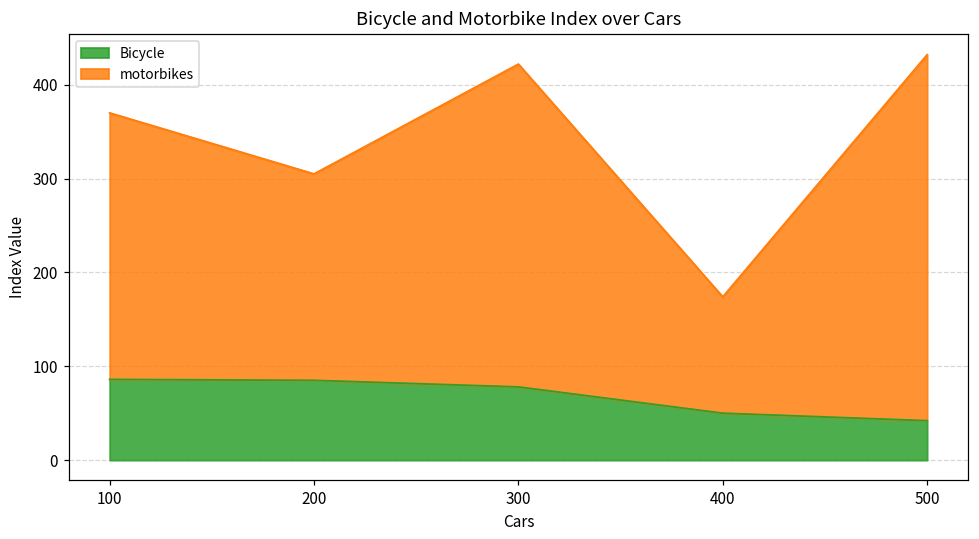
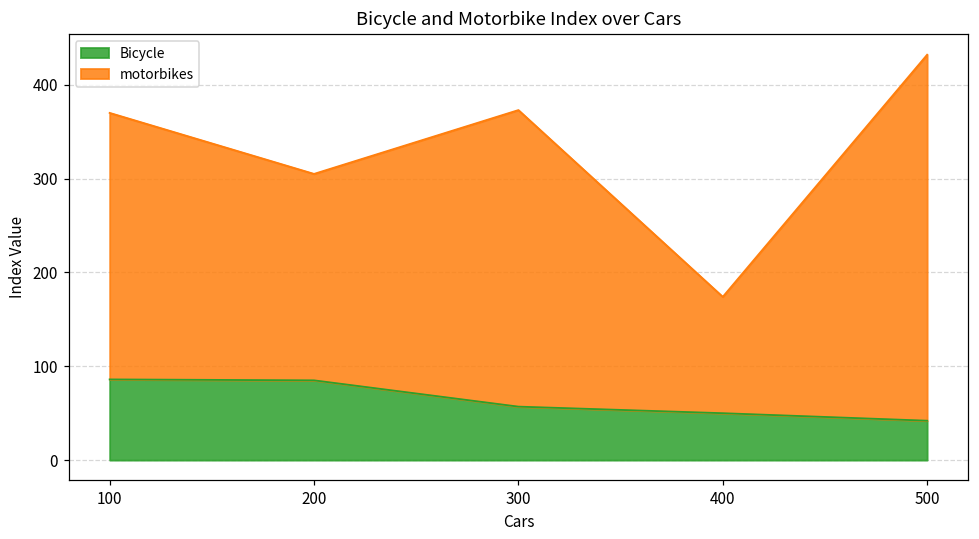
  {
    "Bicycle": {
      "100": 90,
      "200": 90,
-     "300": 80,
+     "300": 60,
      "400": 50,
      "500": 40
    },
    "motorbikes": {
      "100": 280,
      "200": 220,
-     "300": 340,
+     "300": 320,
      "400": 120,
      "500": 390
    }
  }
